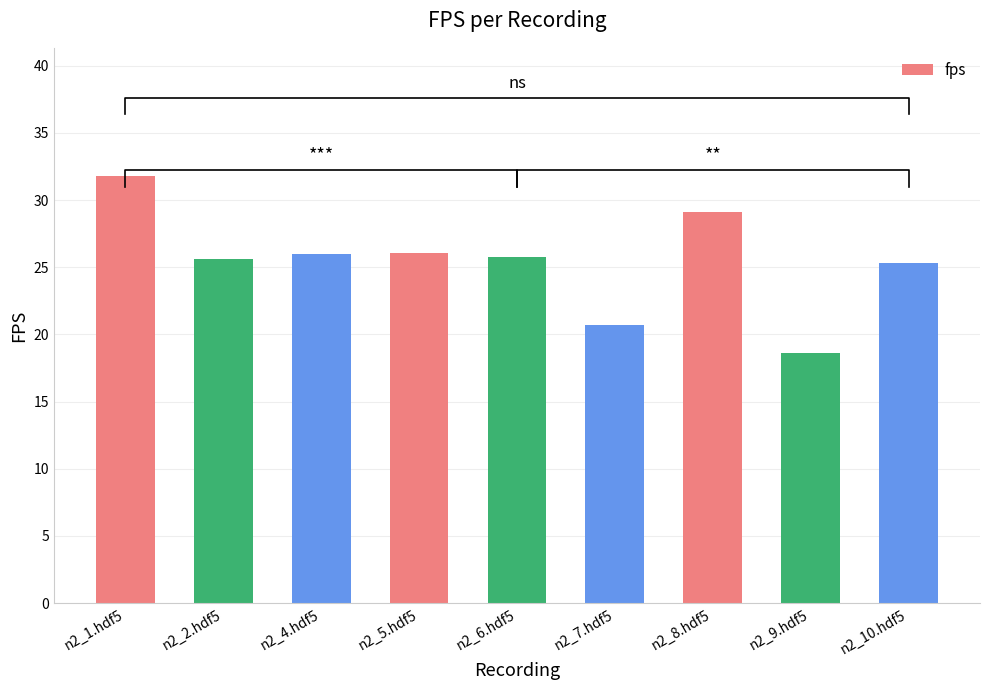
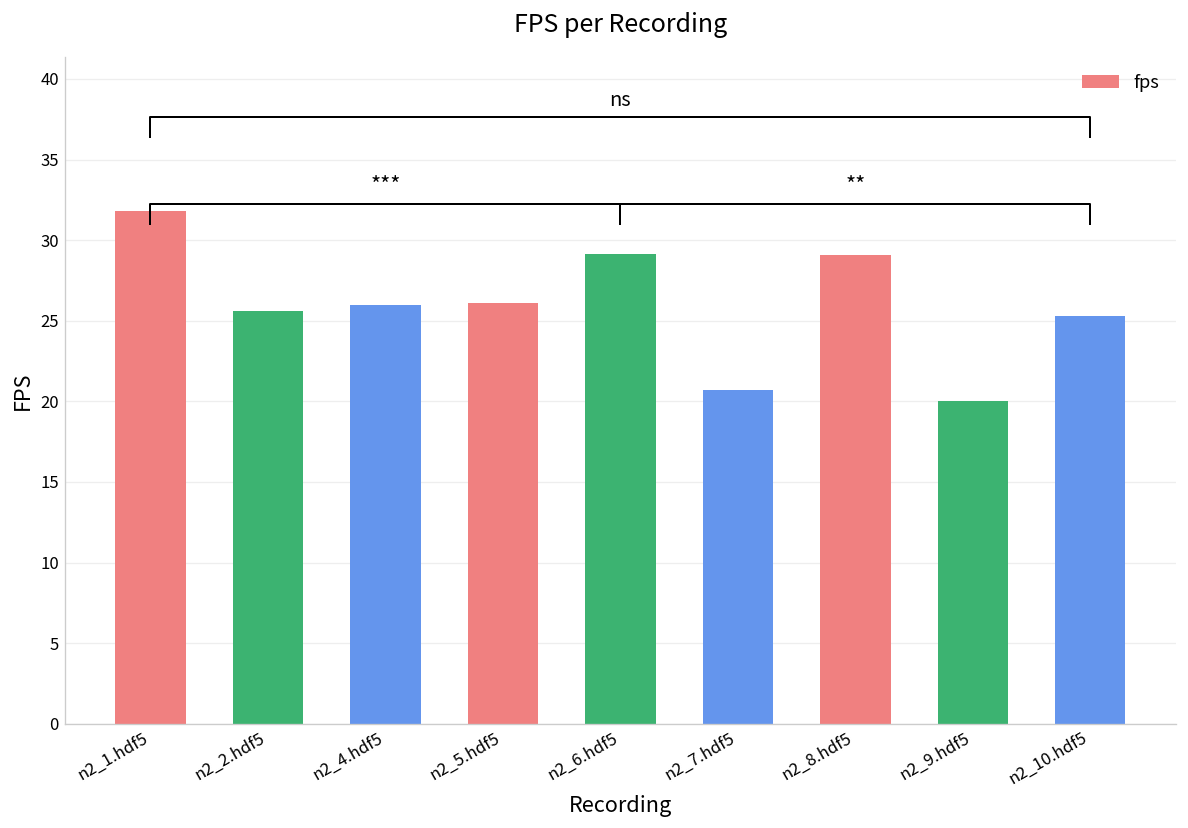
  {
    "fps": {
      "n2_1.hdf5": 31.8,
      "n2_2.hdf5": 25.6,
      "n2_4.hdf5": 26.0,
      "n2_5.hdf5": 26.1,
-     "n2_6.hdf5": 25.8,
+     "n2_6.hdf5": 29.2,
      "n2_7.hdf5": 20.7,
      "n2_8.hdf5": 29.1,
-     "n2_9.hdf5": 18.6,
+     "n2_9.hdf5": 20.0,
      "n2_10.hdf5": 25.3
    }
  }
